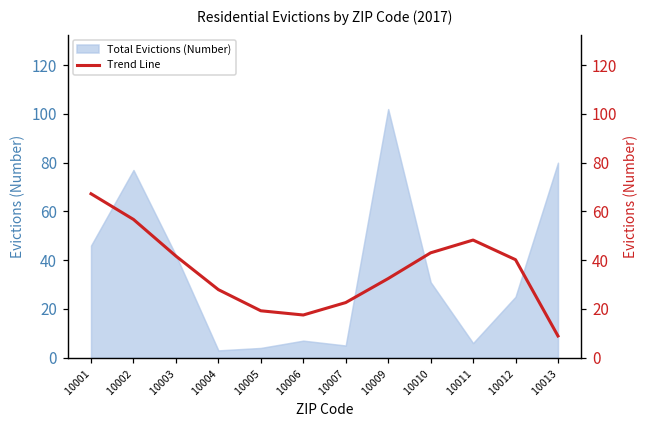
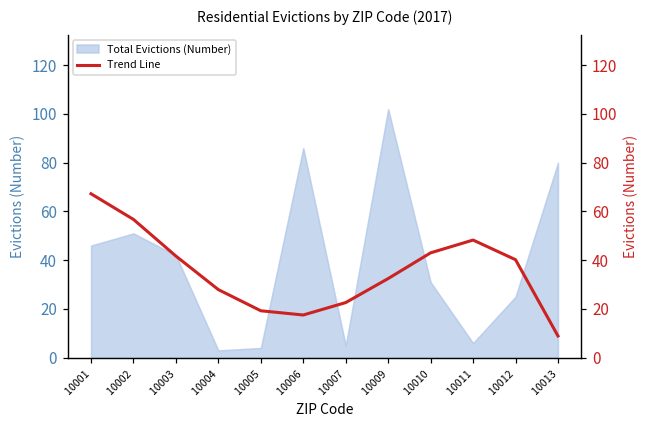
  {
    "Total Evictions (Number)": {
      "10001": 46,
-     "10002": 77,
+     "10002": 51,
      "10003": 42,
      "10004": 3,
      "10005": 4,
-     "10006": 7,
+     "10006": 86,
      "10007": 5,
      "10009": 102,
      "10010": 31,
      "10011": 6,
      "10012": 25,
      "10013": 80
    },
    "Trend Line": {
      "10001": 67,
      "10002": 57,
      "10003": 42,
      "10004": 28,
      "10005": 19,
      "10006": 18,
      "10007": 23,
      "10009": 32,
      "10010": 43,
      "10011": 48,
      "10012": 40,
      "10013": 9
    }
  }
